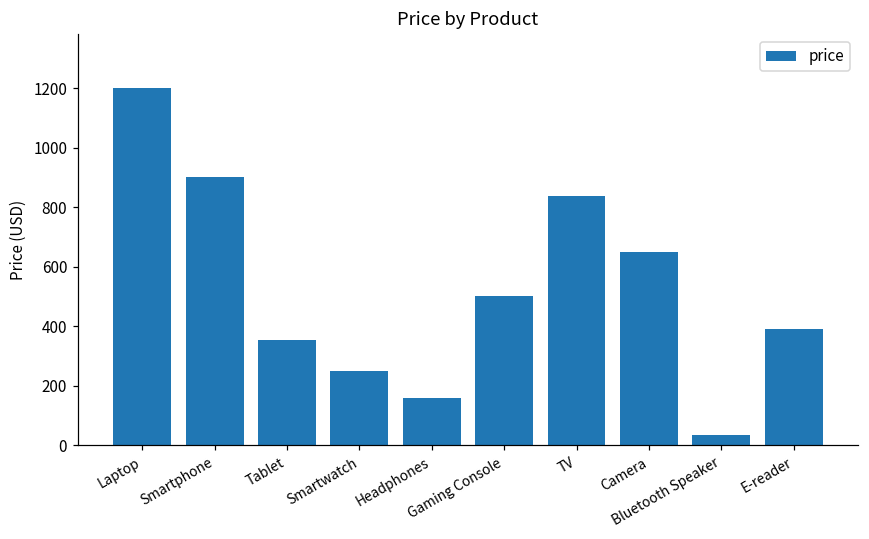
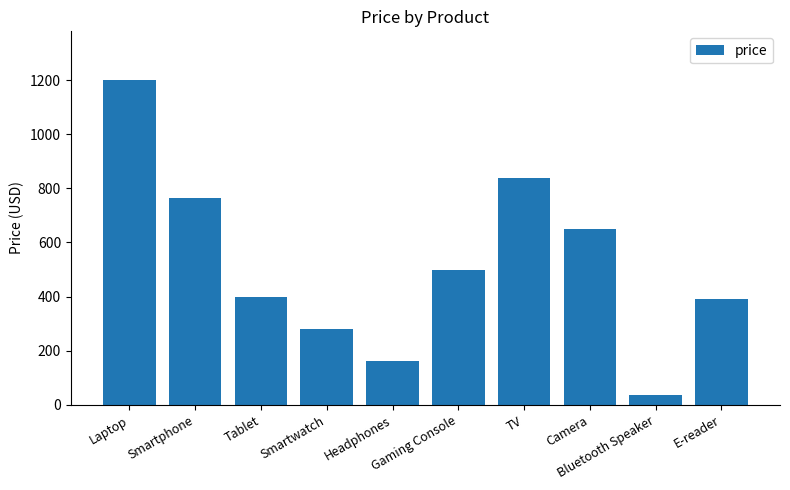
  {
    "Laptop": 1200,
-   "Smartphone": 900,
-   "Tablet": 350,
-   "Smartwatch": 250,
+   "Smartphone": 770,
+   "Tablet": 400,
+   "Smartwatch": 280,
    "Headphones": 160,
    "Gaming Console": 500,
    "TV": 840,
    "Camera": 650,
    "Bluetooth Speaker": 40,
    "E-reader": 390
  }
